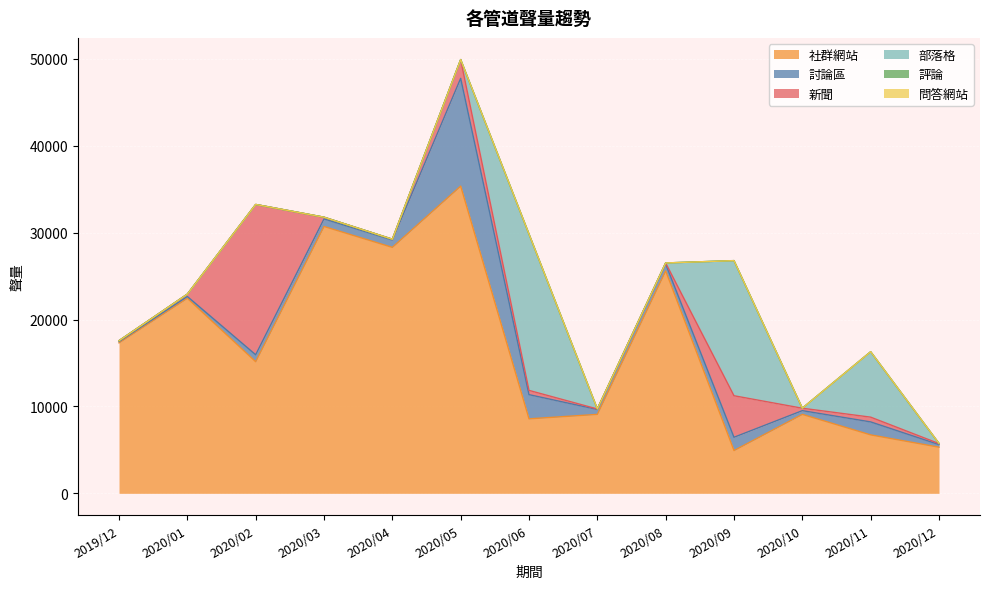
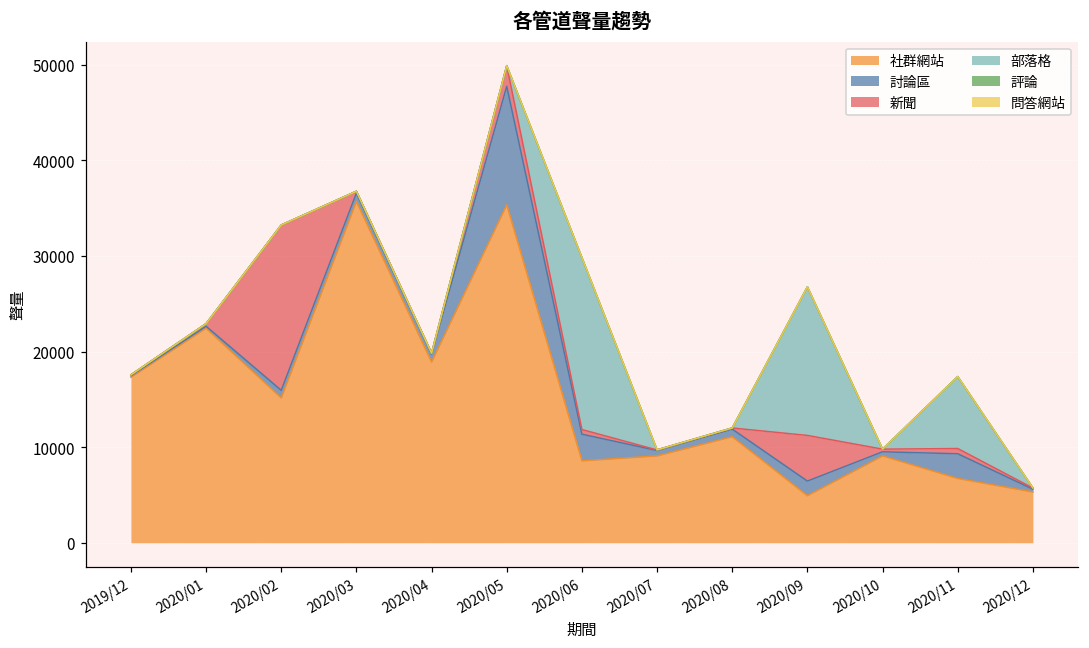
  {
    "社群網站": {
      "2020/02": 15000,
-     "2020/03": 31000,
-     "2020/04": 28000,
+     "2020/03": 36000,
+     "2020/04": 19000,
      "2020/05": 35000,
      "2020/06": 9000,
      "2020/07": 9000,
-     "2020/08": 26000,
+     "2020/08": 11000,
      "2020/09": 5000,
      "2020/10": 9000,
      "2020/11": 7000,
      "2020/12": 5000
    },
    "討論區": {
      "2020/02": 1000,
      "2020/05": 12000,
      "2020/06": 3000,
      "2020/09": 2000,
-     "2020/11": 1000
+     "2020/11": 3000
    },
    "新聞": {
      "2020/06": 0,
      "2020/09": 5000,
      "2020/11": 1000
    }
  }
